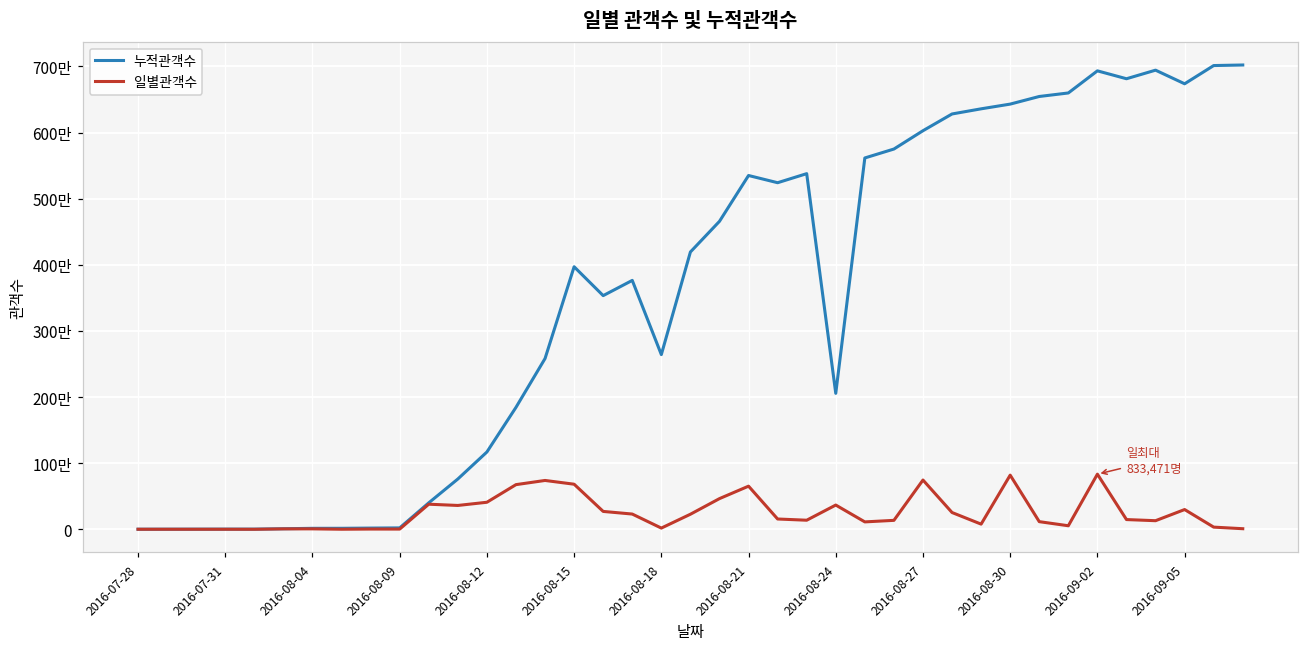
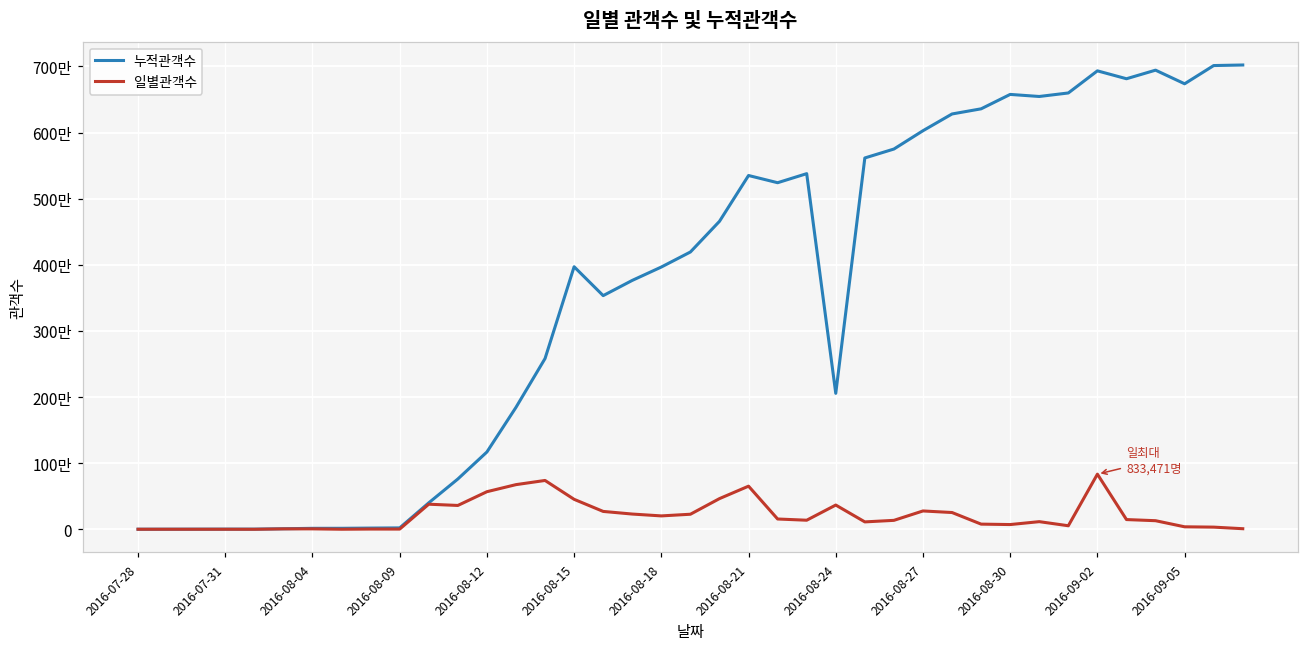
  {
    "누적관객수": {
      "2016-08-12": "120만",
      "2016-08-15": "400만",
-     "2016-08-18": "260만",
+     "2016-08-18": "400만",
      "2016-08-21": "530만",
      "2016-08-24": "210만",
      "2016-08-27": "600만",
-     "2016-08-30": "640만",
+     "2016-08-30": "660만",
      "2016-09-02": "690만",
      "2016-09-05": "670만"
    },
    "일별관객수": {
-     "2016-08-12": "40만",
-     "2016-08-15": "70만",
-     "2016-08-18": "0만",
+     "2016-08-12": "60만",
+     "2016-08-15": "50만",
+     "2016-08-18": "20만",
      "2016-08-21": "70만",
      "2016-08-24": "40만",
-     "2016-08-27": "70만",
-     "2016-08-30": "80만",
-     "2016-09-05": "30만"
+     "2016-08-27": "30만",
+     "2016-08-30": "10만",
+     "2016-09-05": "0만"
    }
  }
